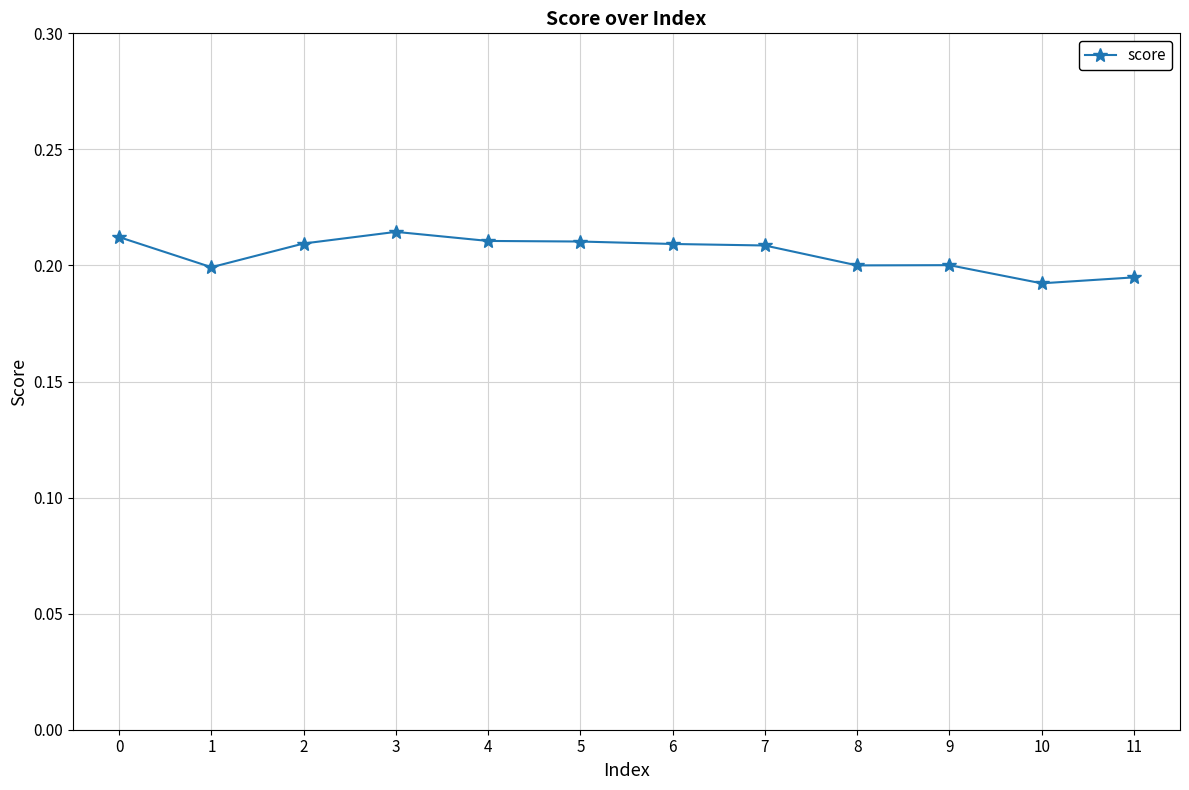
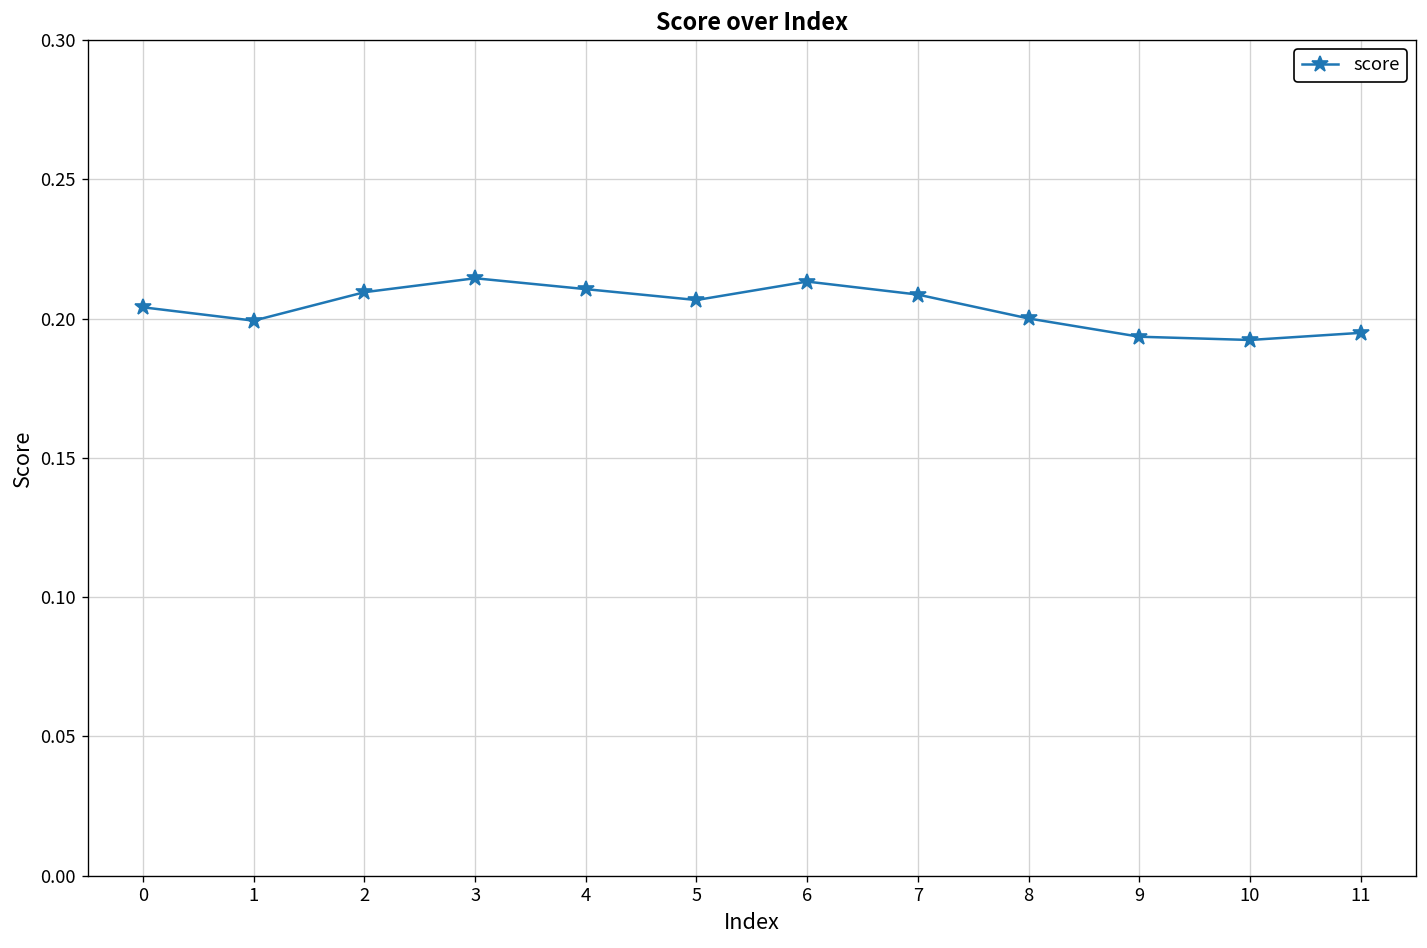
  {
-   "0": 0.212,
+   "0": 0.204,
    "1": 0.199,
    "2": 0.209,
    "3": 0.214,
    "4": 0.211,
-   "5": 0.210,
-   "6": 0.209,
+   "5": 0.207,
+   "6": 0.213,
    "7": 0.209,
    "8": 0.200,
-   "9": 0.200,
+   "9": 0.193,
    "10": 0.192,
    "11": 0.195
  }
